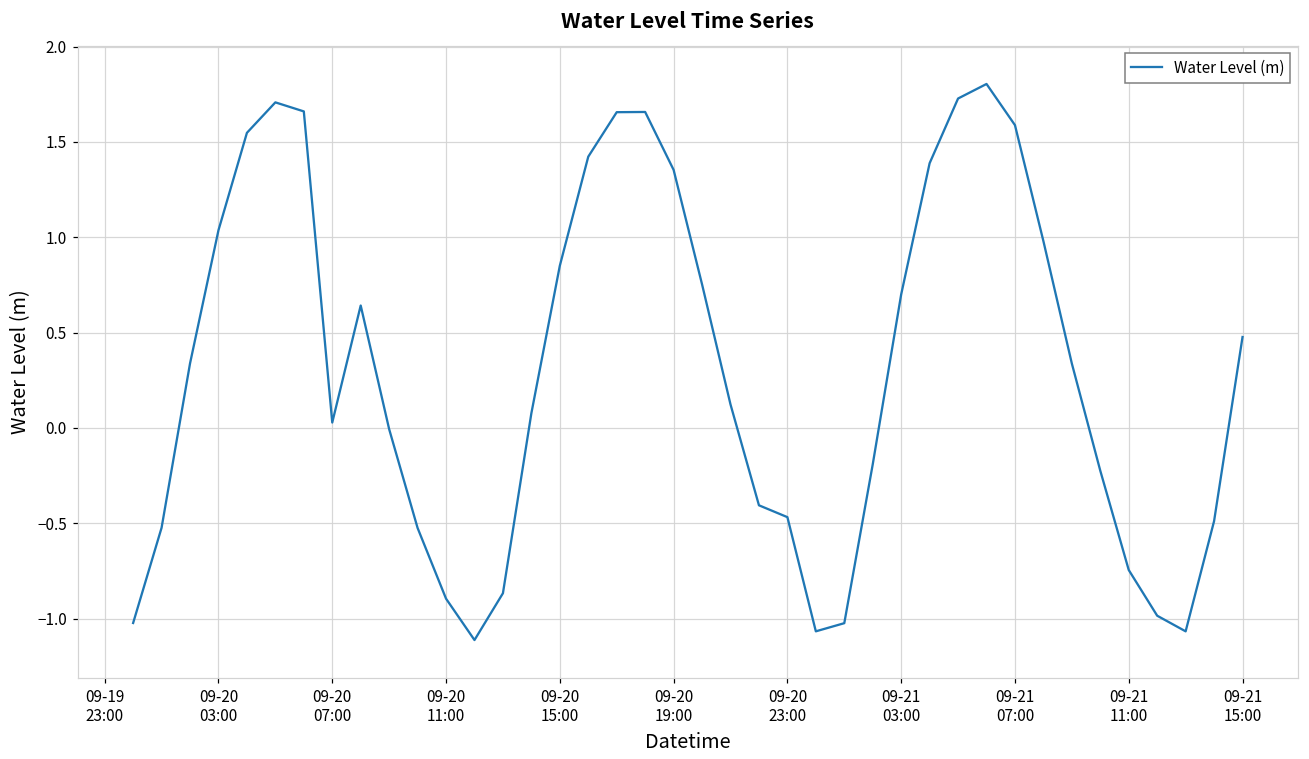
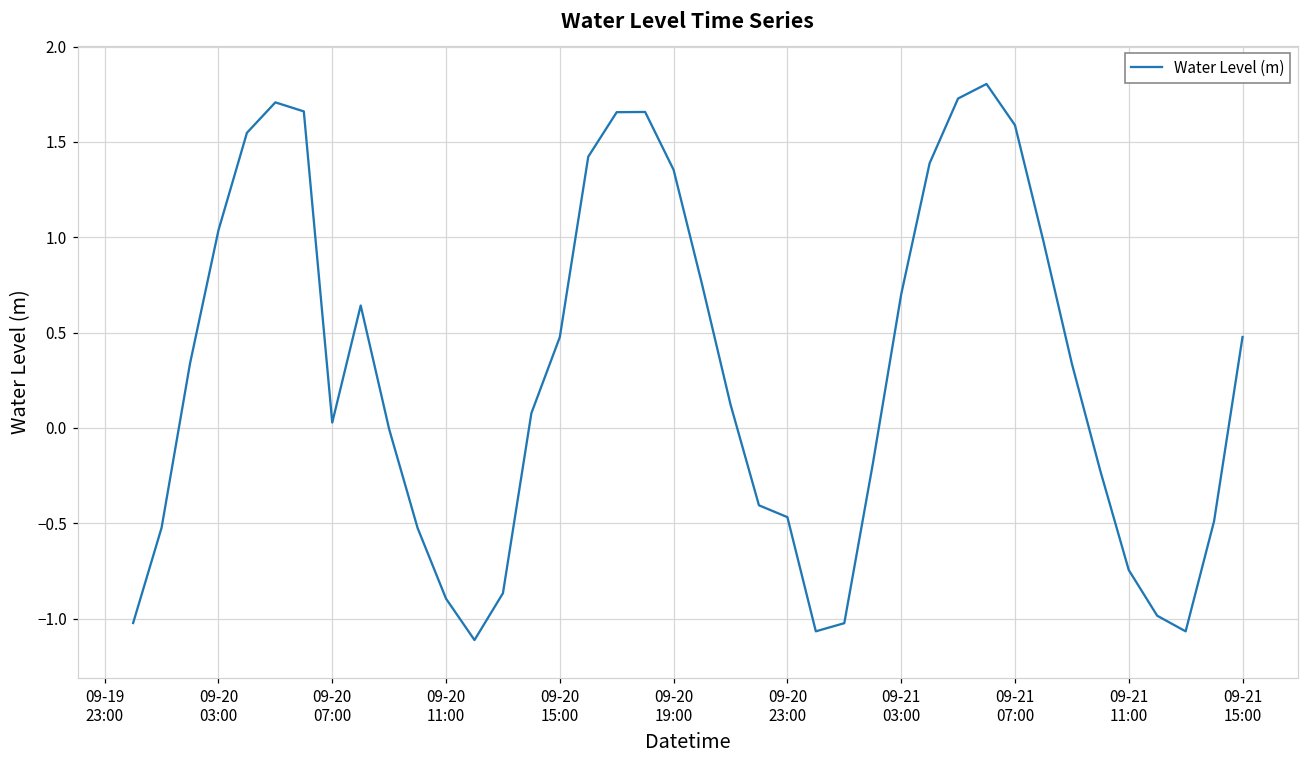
  {
    "09-20 03:00": 1.04,
    "09-20 07:00": 0.03,
    "09-20 11:00": -0.90,
-   "09-20 15:00": 0.85,
+   "09-20 15:00": 0.48,
    "09-20 19:00": 1.35,
    "09-20 23:00": -0.47,
    "09-21 03:00": 0.70,
    "09-21 07:00": 1.59,
    "09-21 11:00": -0.75,
    "09-21 15:00": 0.48
  }
